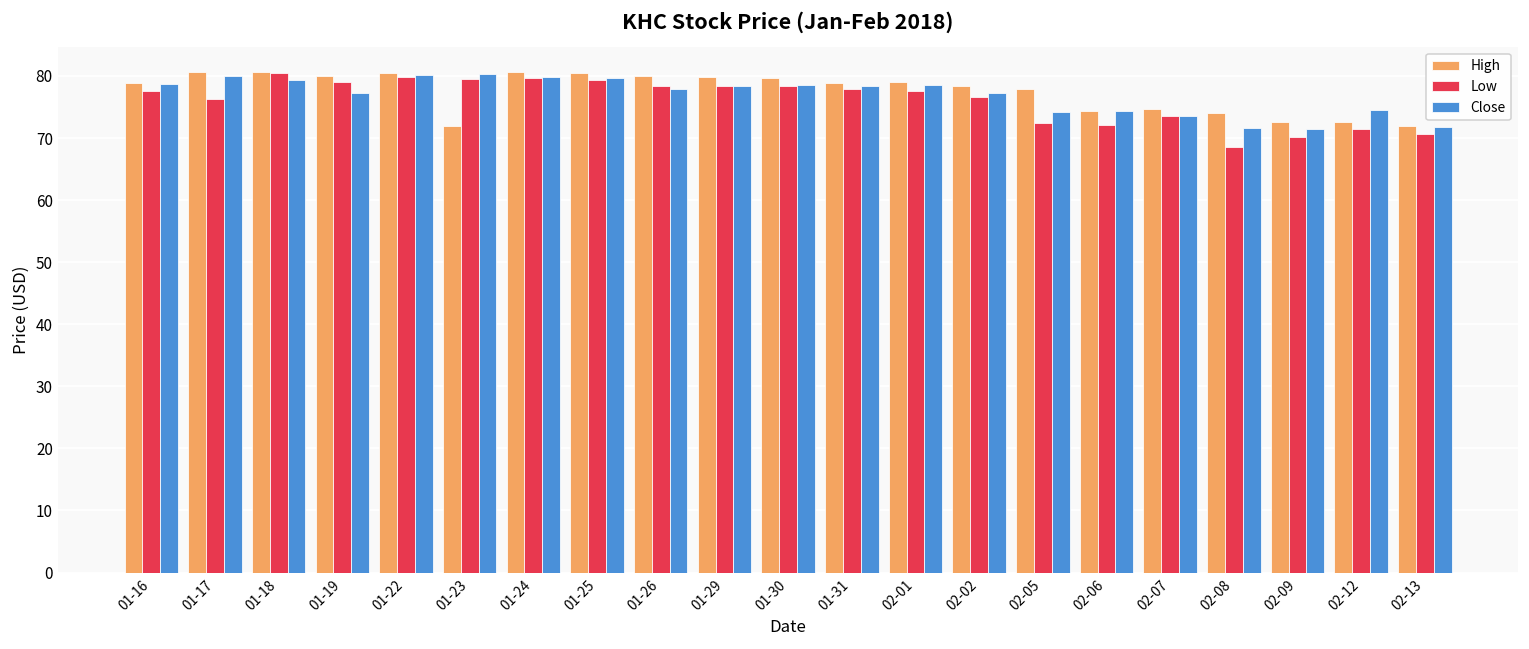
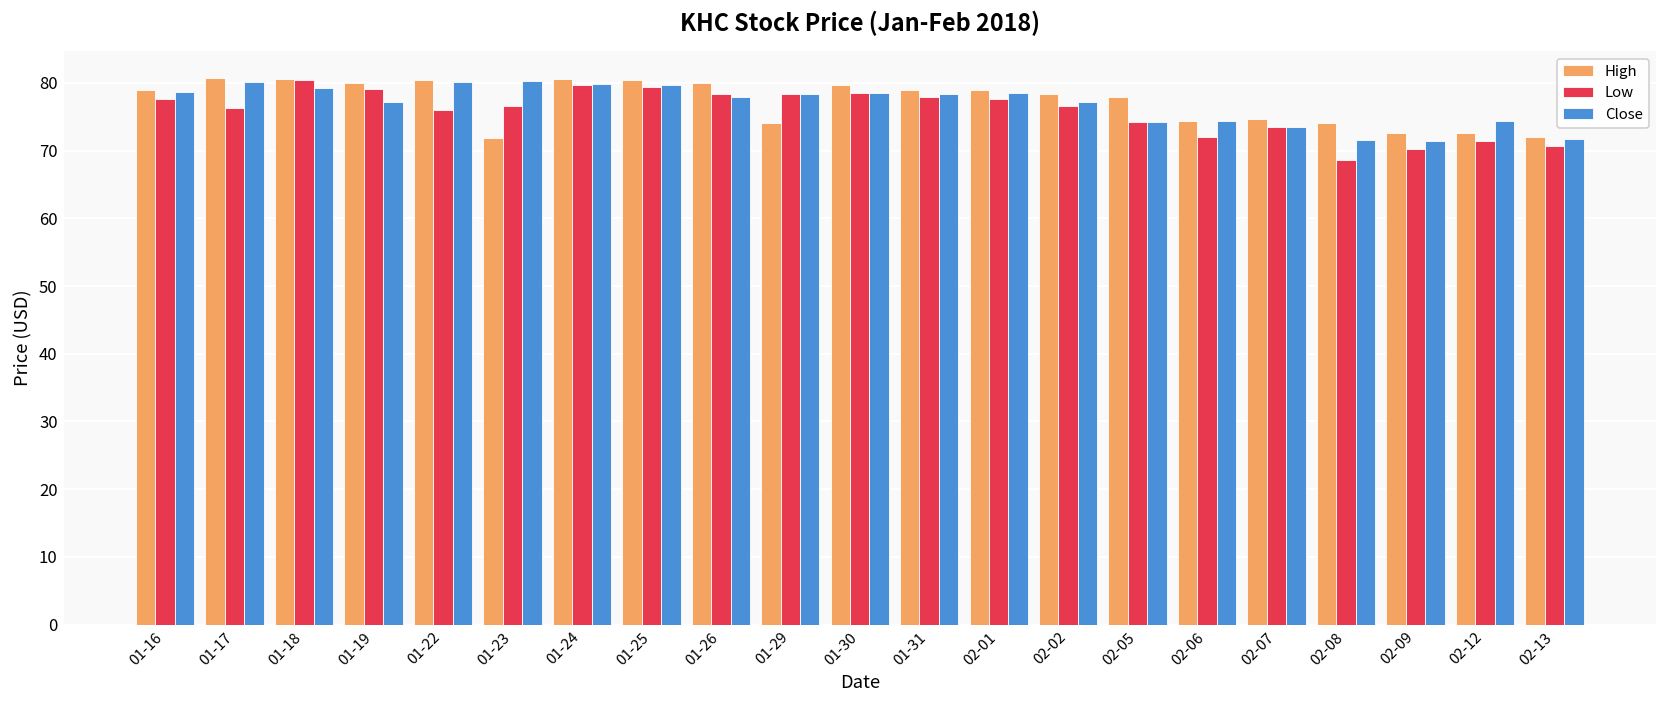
  {
    "High": {
      "01-16": 79,
      "01-17": 81,
      "01-18": 81,
      "01-19": 80,
      "01-22": 80,
      "01-23": 72,
      "01-24": 81,
      "01-25": 80,
      "01-26": 80,
-     "01-29": 80,
+     "01-29": 74,
      "01-30": 80,
      "01-31": 79,
      "02-01": 79,
      "02-02": 78,
      "02-05": 78,
      "02-06": 74,
      "02-07": 75,
      "02-08": 74,
      "02-09": 73,
      "02-12": 73,
      "02-13": 72
    },
    "Low": {
      "01-16": 78,
      "01-17": 76,
      "01-18": 80,
      "01-19": 79,
-     "01-22": 80,
-     "01-23": 80,
+     "01-22": 76,
+     "01-23": 77,
      "01-24": 80,
      "01-25": 79,
      "01-26": 78,
      "01-29": 78,
      "01-30": 78,
      "01-31": 78,
      "02-01": 78,
      "02-02": 77,
-     "02-05": 72,
+     "02-05": 74,
      "02-06": 72,
      "02-07": 74,
      "02-08": 69,
      "02-09": 70,
      "02-12": 71,
      "02-13": 71
    },
    "Close": {
      "01-16": 79,
      "01-17": 80,
      "01-18": 79,
      "01-19": 77,
      "01-22": 80,
      "01-23": 80,
      "01-24": 80,
      "01-25": 80,
      "01-26": 78,
      "01-29": 78,
      "01-30": 79,
      "01-31": 78,
      "02-01": 79,
      "02-02": 77,
      "02-05": 74,
      "02-06": 74,
      "02-07": 74,
      "02-08": 72,
      "02-09": 71,
      "02-12": 74,
      "02-13": 72
    }
  }
